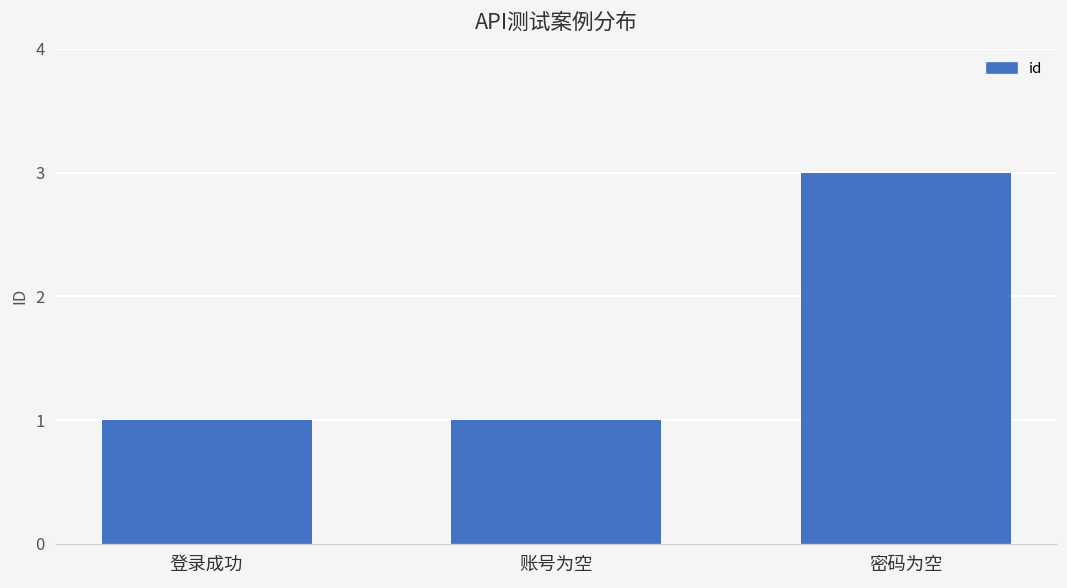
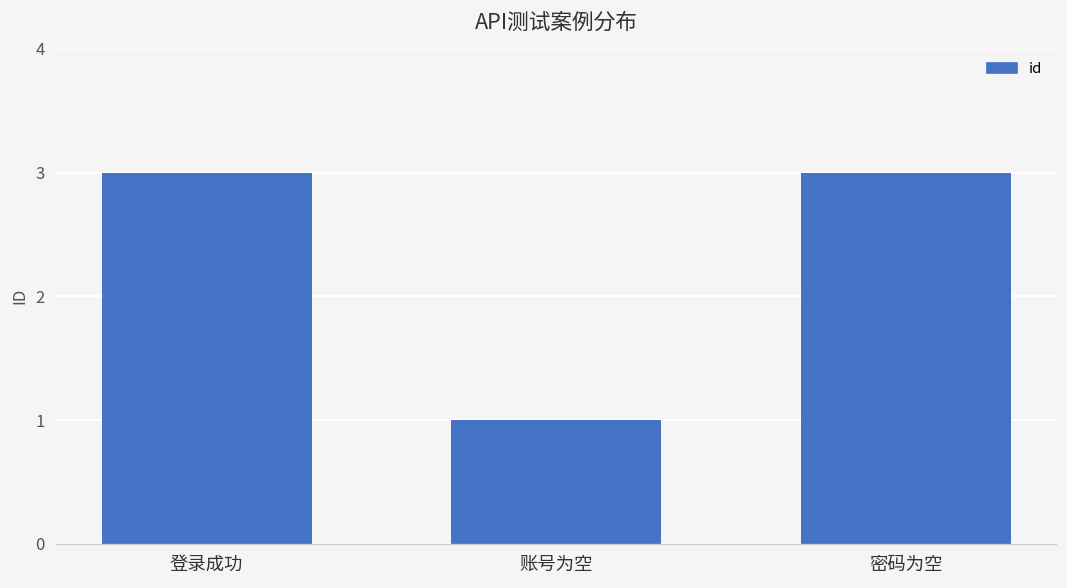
  {
-   "登录成功": 1,
+   "登录成功": 3,
    "账号为空": 1,
    "密码为空": 3
  }
